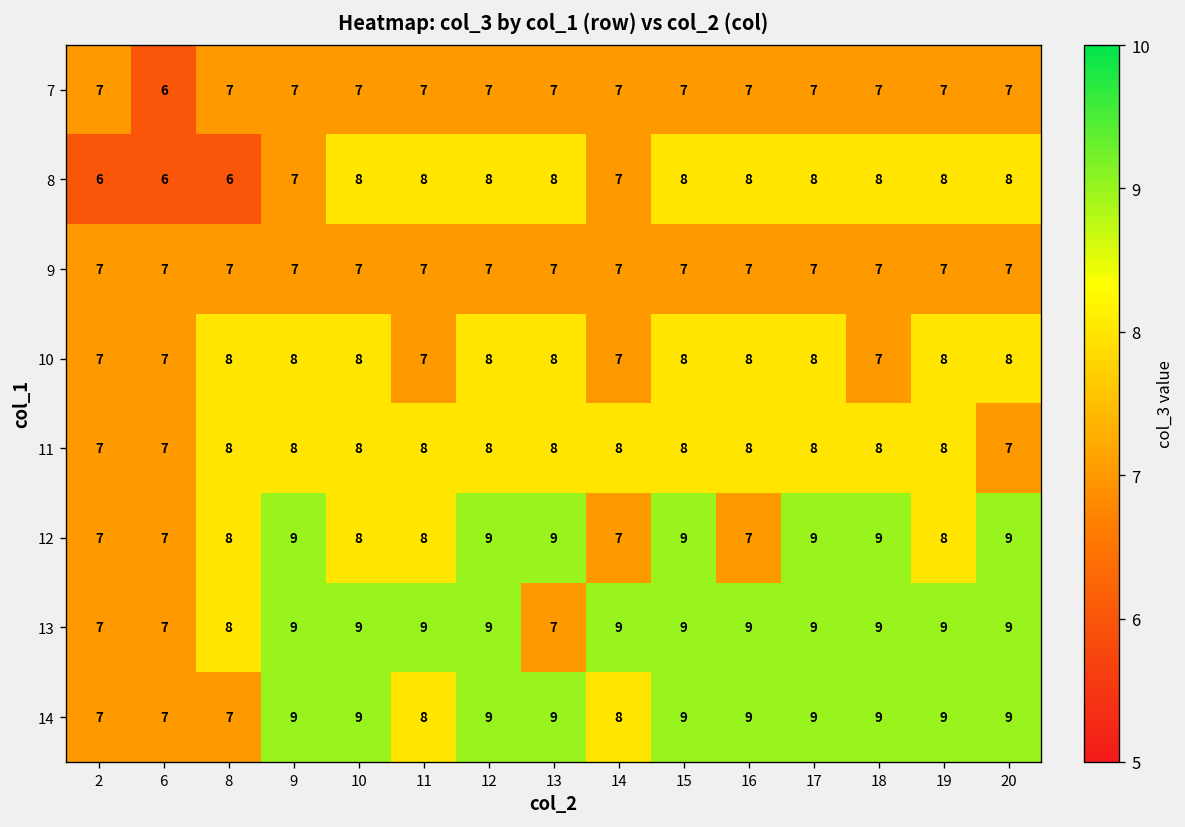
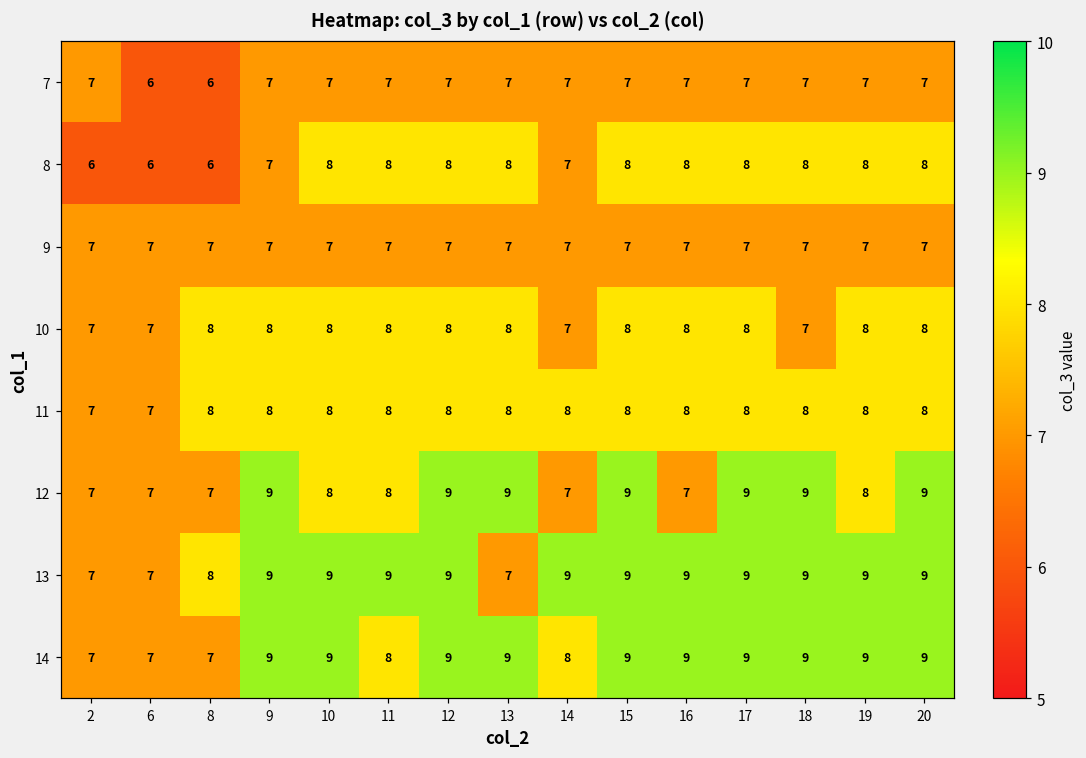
  {
    "7": {
      "2": 7,
      "6": 6,
-     "8": 7,
+     "8": 6,
      "9": 7,
      "10": 7,
      "11": 7,
      "12": 7,
      "13": 7,
      "14": 7,
      "15": 7,
      "16": 7,
      "17": 7,
      "18": 7,
      "19": 7,
      "20": 7
    },
    "8": {
      "2": 6,
      "6": 6,
      "8": 6,
      "9": 7,
      "10": 8,
      "11": 8,
      "12": 8,
      "13": 8,
      "14": 7,
      "15": 8,
      "16": 8,
      "17": 8,
      "18": 8,
      "19": 8,
      "20": 8
    },
    "9": {
      "2": 7,
      "6": 7,
      "8": 7,
      "9": 7,
      "10": 7,
      "11": 7,
      "12": 7,
      "13": 7,
      "14": 7,
      "15": 7,
      "16": 7,
      "17": 7,
      "18": 7,
      "19": 7,
      "20": 7
    },
    "10": {
      "2": 7,
      "6": 7,
      "8": 8,
      "9": 8,
      "10": 8,
-     "11": 7,
+     "11": 8,
      "12": 8,
      "13": 8,
      "14": 7,
      "15": 8,
      "16": 8,
      "17": 8,
      "18": 7,
      "19": 8,
      "20": 8
    },
    "11": {
      "2": 7,
      "6": 7,
      "8": 8,
      "9": 8,
      "10": 8,
      "11": 8,
      "12": 8,
      "13": 8,
      "14": 8,
      "15": 8,
      "16": 8,
      "17": 8,
      "18": 8,
      "19": 8,
-     "20": 7
+     "20": 8
    },
    "12": {
      "2": 7,
      "6": 7,
-     "8": 8,
+     "8": 7,
      "9": 9,
      "10": 8,
      "11": 8,
      "12": 9,
      "13": 9,
      "14": 7,
      "15": 9,
      "16": 7,
      "17": 9,
      "18": 9,
      "19": 8,
      "20": 9
    },
    "13": {
      "2": 7,
      "6": 7,
      "8": 8,
      "9": 9,
      "10": 9,
      "11": 9,
      "12": 9,
      "13": 7,
      "14": 9,
      "15": 9,
      "16": 9,
      "17": 9,
      "18": 9,
      "19": 9,
      "20": 9
    },
    "14": {
      "2": 7,
      "6": 7,
      "8": 7,
      "9": 9,
      "10": 9,
      "11": 8,
      "12": 9,
      "13": 9,
      "14": 8,
      "15": 9,
      "16": 9,
      "17": 9,
      "18": 9,
      "19": 9,
      "20": 9
    }
  }
